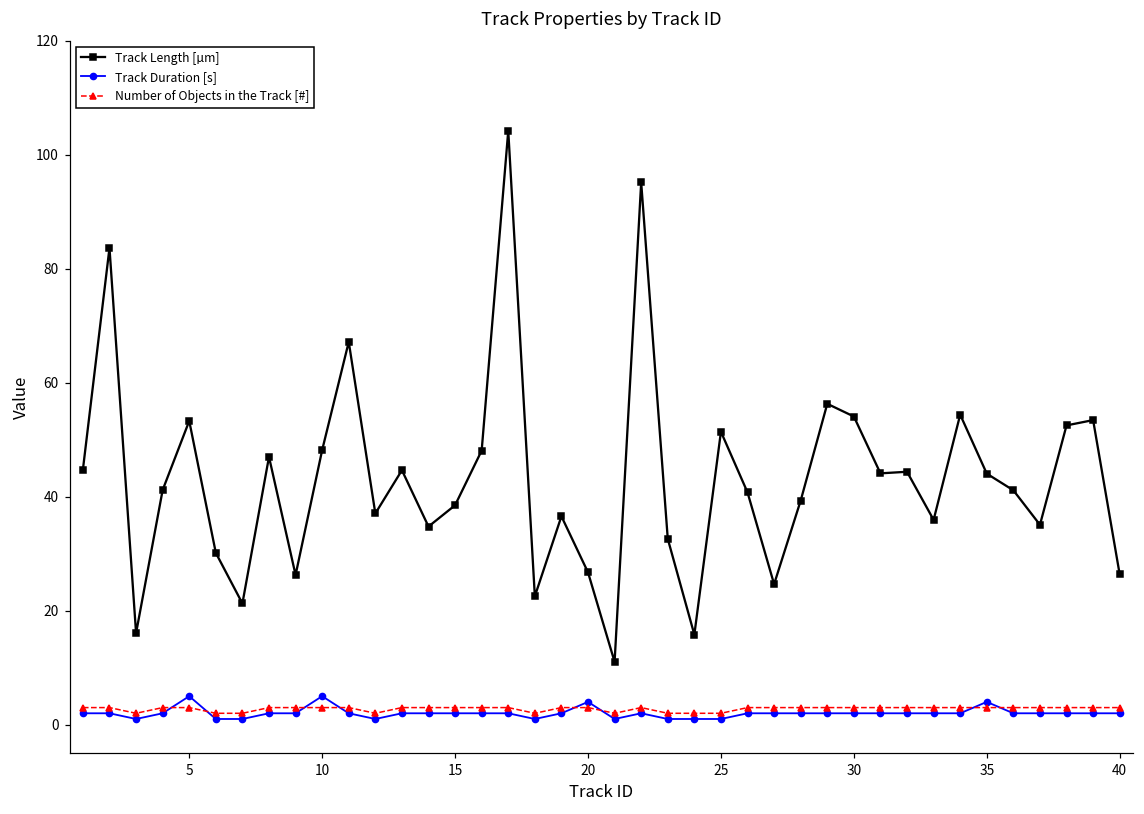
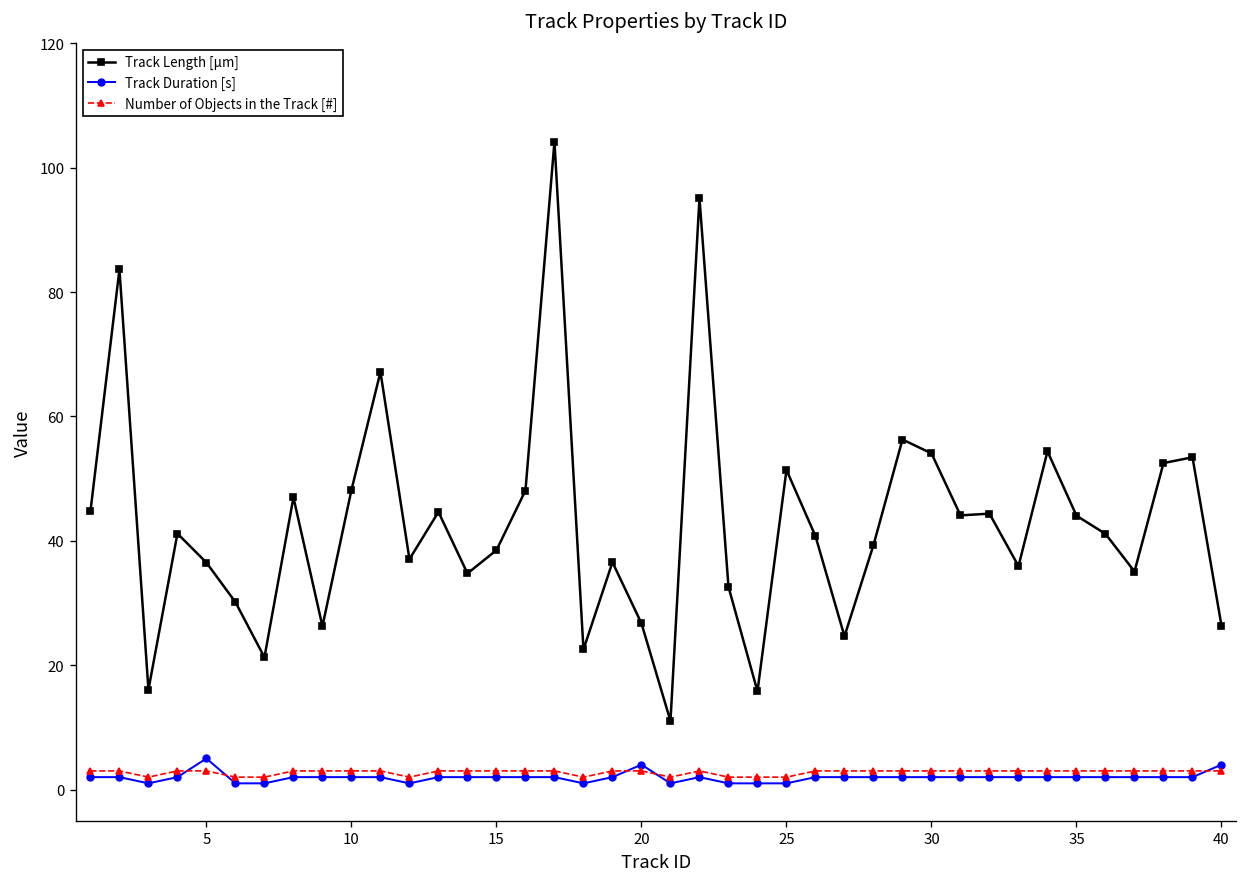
  {
    "Track Length [µm]": {
-     "5": 53,
+     "5": 36,
      "10": 48,
      "15": 38,
      "20": 27,
      "25": 51,
      "30": 54,
      "35": 44,
      "40": 26
    },
    "Track Duration [s]": {
      "5": 5,
-     "10": 5,
+     "10": 2,
      "15": 2,
      "20": 4,
      "25": 1,
      "30": 2,
-     "35": 4,
-     "40": 2
+     "35": 2,
+     "40": 4
    },
    "Number of Objects in the Track [#]": {
      "5": 3,
      "10": 3,
      "15": 3,
      "20": 3,
      "25": 2,
      "30": 3,
      "35": 3,
      "40": 3
    }
  }
